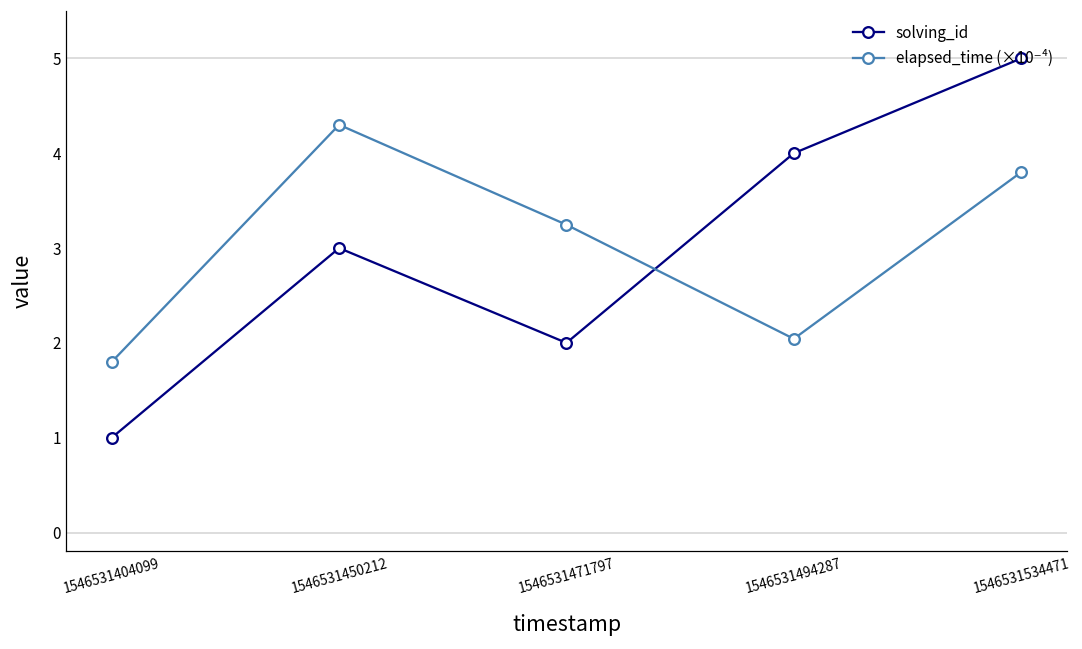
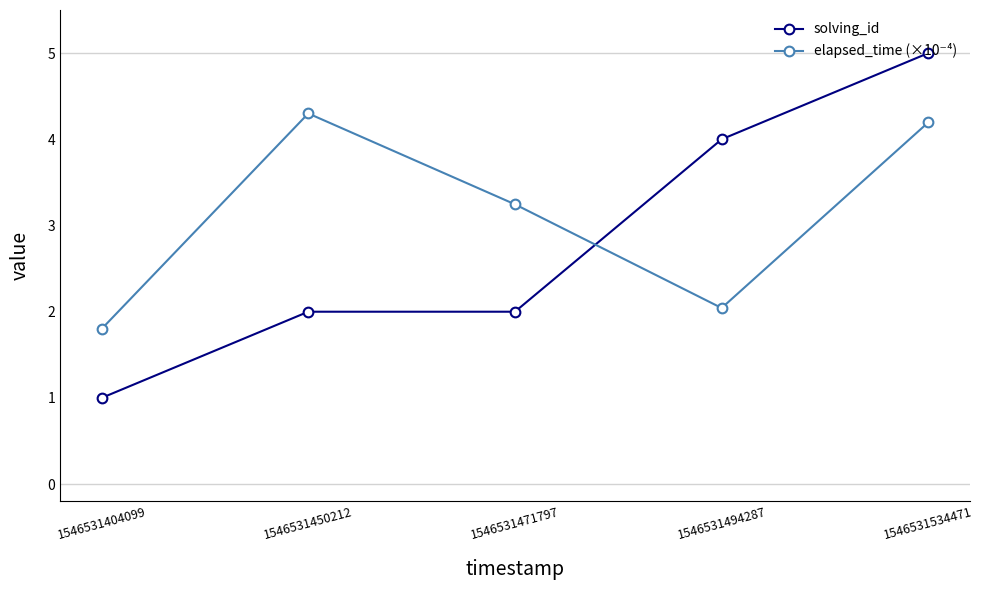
  {
    "solving_id": {
      "1546531404099": 1,
-     "1546531450212": 3,
+     "1546531450212": 2,
      "1546531471797": 2,
      "1546531494287": 4,
      "1546531534471": 5
    },
    "elapsed_time (×10⁻⁴)": {
      "1546531404099": 1.8,
      "1546531450212": 4.3,
      "1546531471797": 3.2,
      "1546531494287": 2.0,
-     "1546531534471": 3.8
+     "1546531534471": 4.2
    }
  }
